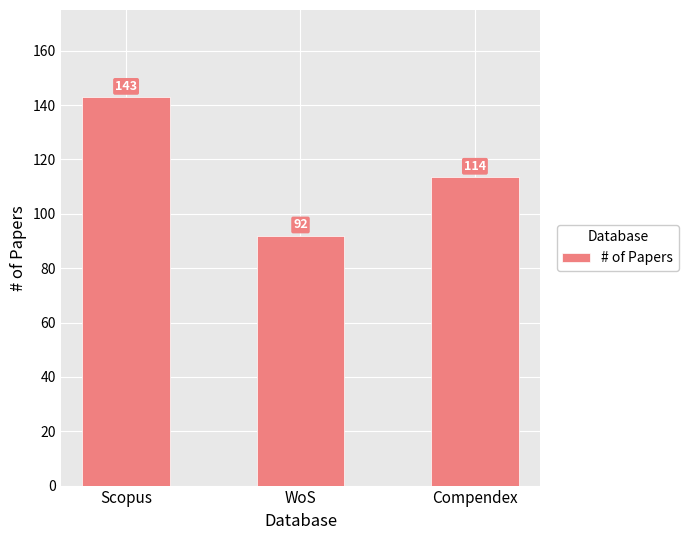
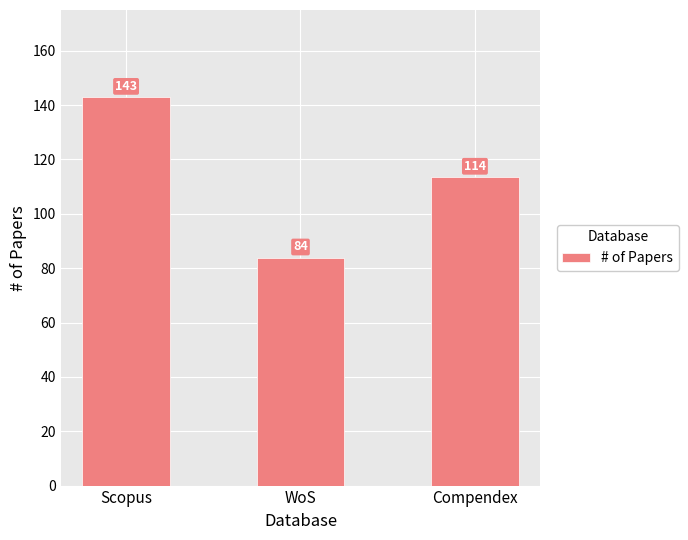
  {
-   "WoS": 92
+   "WoS": 84
  }
